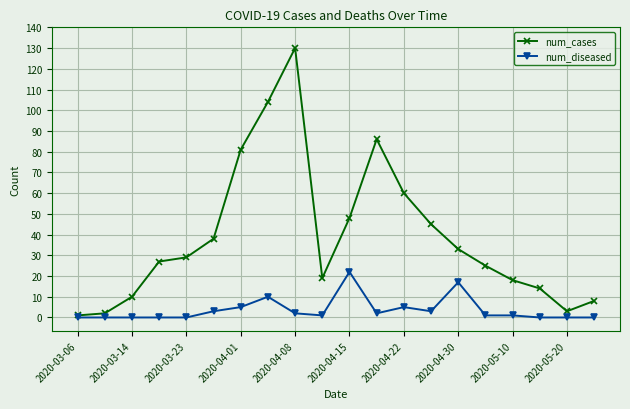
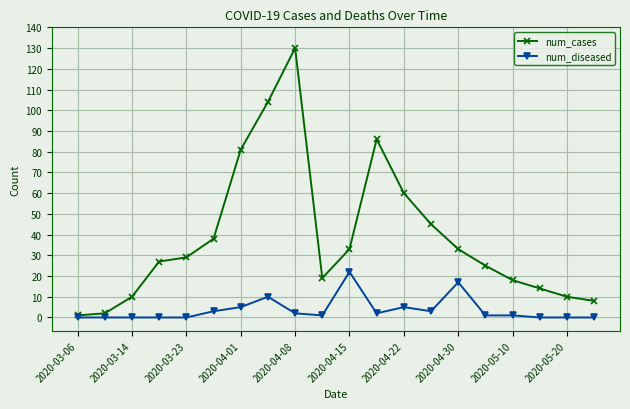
  {
    "num_cases": {
      "2020-03-14": 10,
      "2020-03-23": 29,
      "2020-04-01": 81,
      "2020-04-08": 130,
-     "2020-04-15": 48,
+     "2020-04-15": 33,
      "2020-04-22": 60,
      "2020-04-30": 33,
      "2020-05-10": 18,
-     "2020-05-20": 3
+     "2020-05-20": 10
    },
    "num_diseased": {
      "2020-03-14": 0,
      "2020-03-23": 0,
      "2020-04-01": 5,
      "2020-04-08": 2,
      "2020-04-15": 22,
      "2020-04-22": 5,
      "2020-04-30": 17,
      "2020-05-10": 1,
      "2020-05-20": 0
    }
  }
